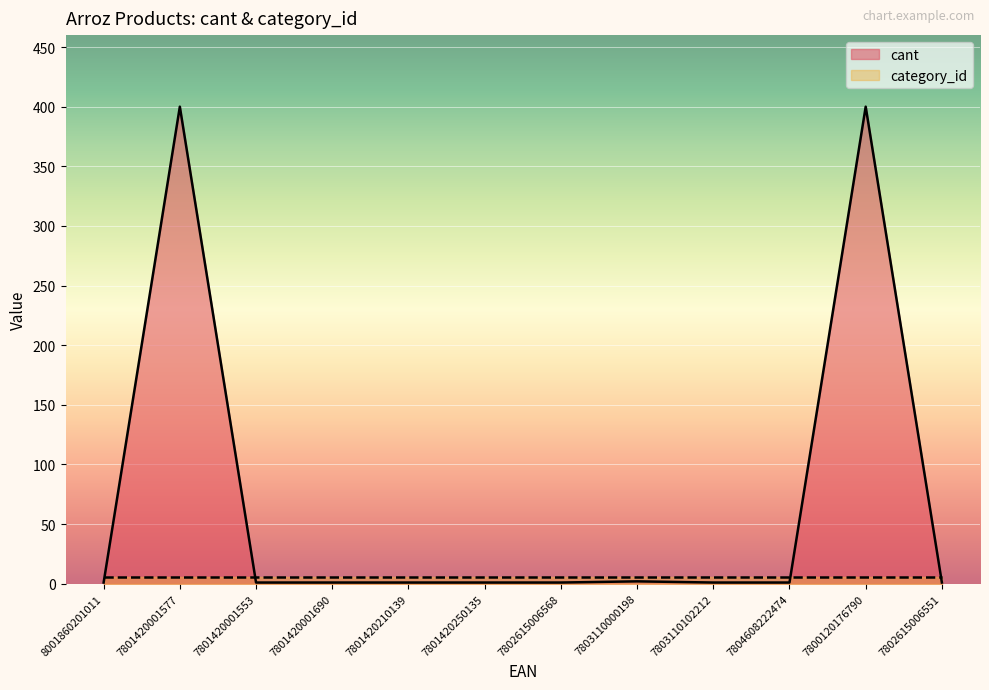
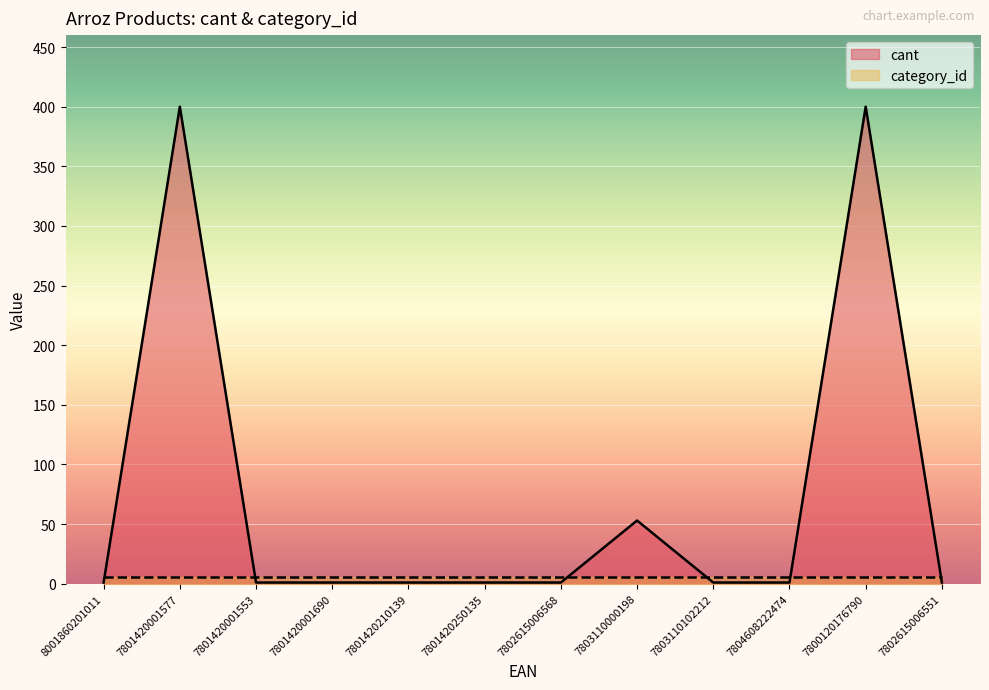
  {
    "cant": {
      "8001860201011": 1,
      "7801420001577": 400,
      "7801420001553": 1,
      "7801420001690": 1,
      "7801420210139": 1,
      "7801420250135": 1,
      "7802615006568": 1,
-     "7803110000198": 2,
+     "7803110000198": 53,
      "7803110102212": 1,
      "7804608222474": 1,
      "7800120176790": 400,
      "7802615006551": 1
    },
    "category_id": {
      "8001860201011": 6,
      "7801420001577": 6,
      "7801420001553": 6,
      "7801420001690": 6,
      "7801420210139": 6,
      "7801420250135": 6,
      "7802615006568": 6,
      "7803110000198": 6,
      "7803110102212": 6,
      "7804608222474": 6,
      "7800120176790": 6,
      "7802615006551": 6
    }
  }
